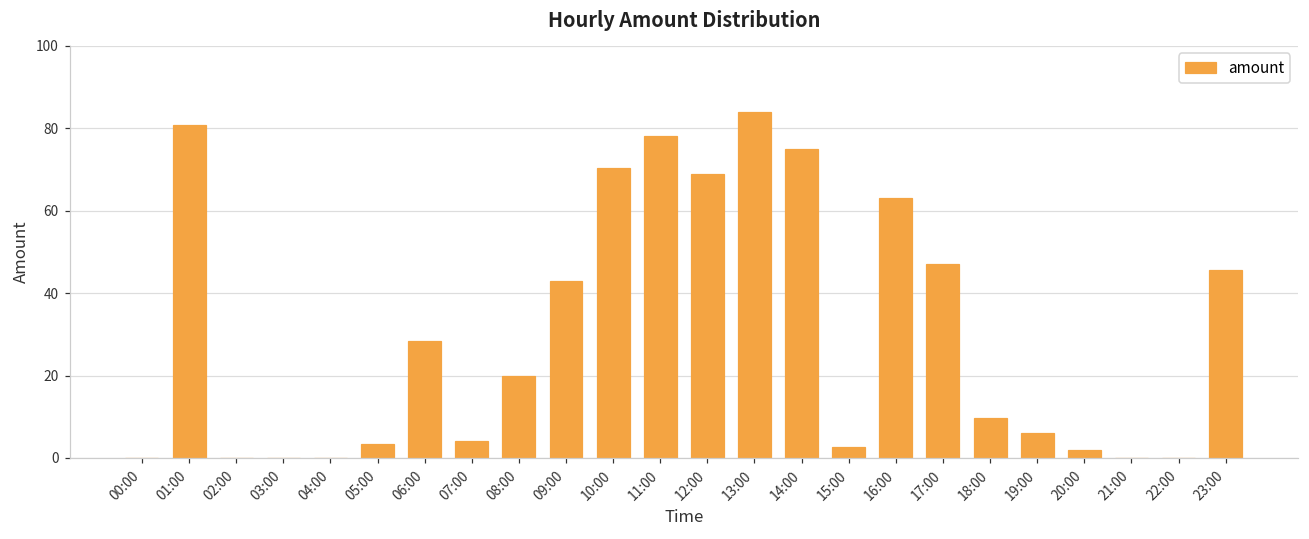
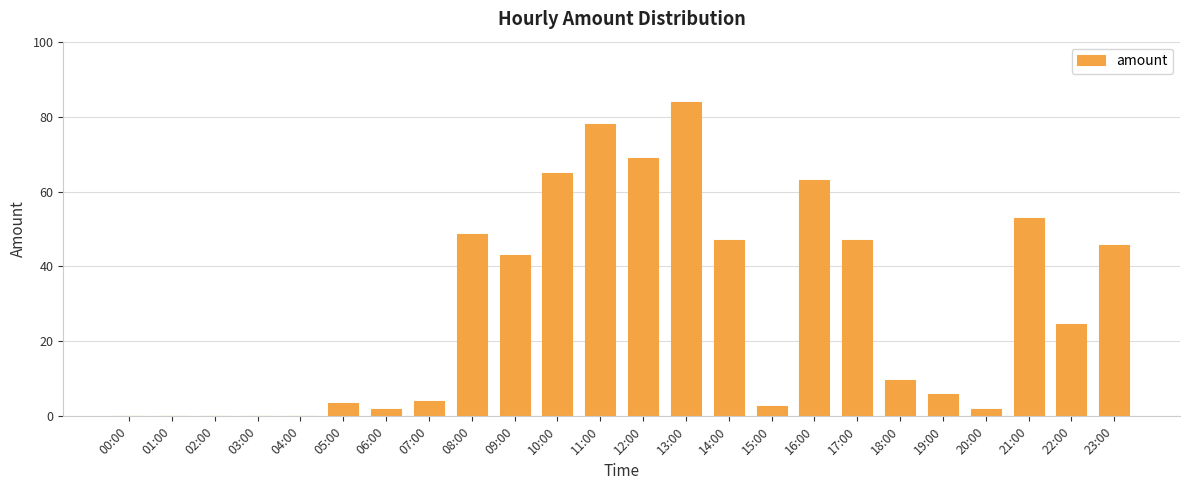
  {
    "00:00": 0,
-   "01:00": 81,
+   "01:00": 0,
    "02:00": 0,
    "03:00": 0,
    "04:00": 0,
    "05:00": 4,
-   "06:00": 28,
+   "06:00": 2,
    "07:00": 4,
-   "08:00": 20,
+   "08:00": 49,
    "09:00": 43,
-   "10:00": 70,
+   "10:00": 65,
    "11:00": 78,
    "12:00": 69,
    "13:00": 84,
-   "14:00": 75,
+   "14:00": 47,
    "15:00": 3,
    "16:00": 63,
    "17:00": 47,
    "18:00": 10,
    "19:00": 6,
    "20:00": 2,
-   "21:00": 0,
-   "22:00": 0,
+   "21:00": 53,
+   "22:00": 25,
    "23:00": 46
  }
